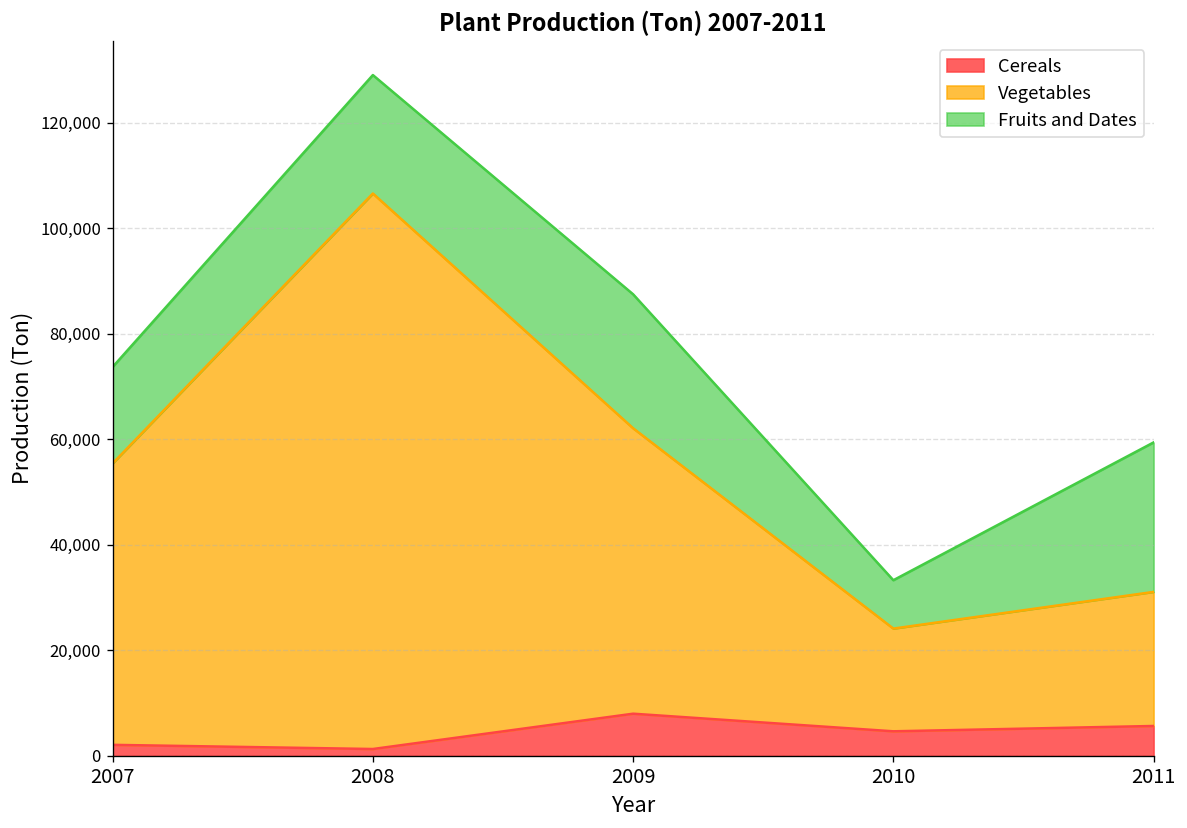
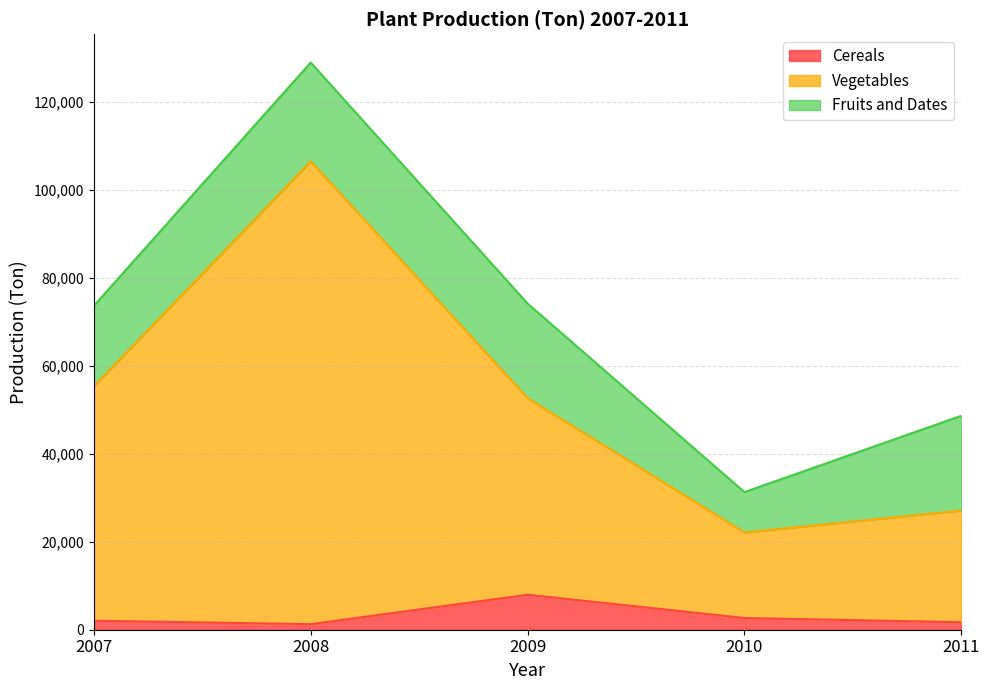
  {
    "Cereals": {
      "2007": "2,000",
      "2008": "1,000",
      "2009": "8,000",
-     "2010": "5,000",
-     "2011": "6,000"
+     "2010": "3,000",
+     "2011": "2,000"
    },
    "Vegetables": {
      "2007": "53,000",
      "2008": "105,000",
-     "2009": "54,000",
+     "2009": "45,000",
      "2010": "19,000",
      "2011": "25,000"
    },
    "Fruits and Dates": {
      "2007": "18,000",
      "2008": "22,000",
-     "2009": "25,000",
+     "2009": "21,000",
      "2010": "9,000",
-     "2011": "28,000"
+     "2011": "22,000"
    }
  }
